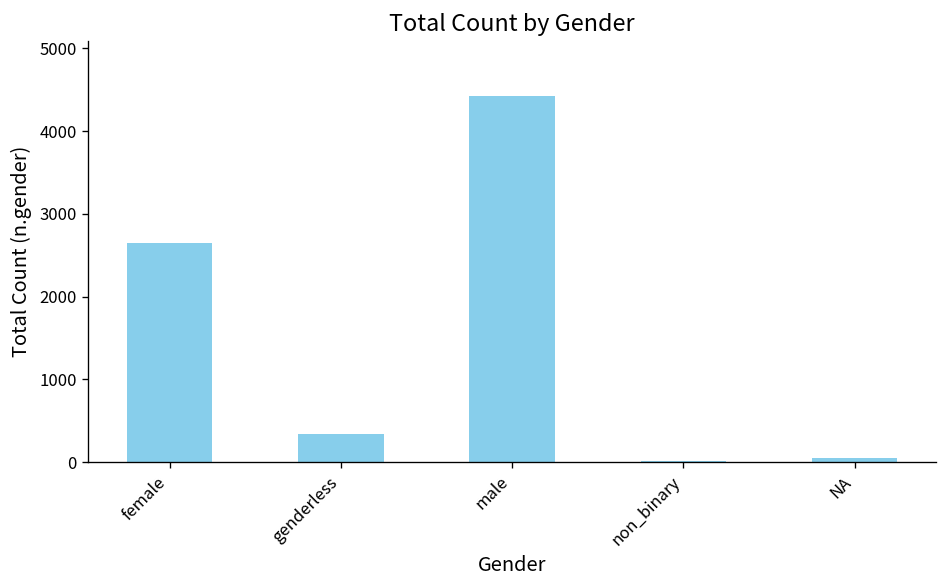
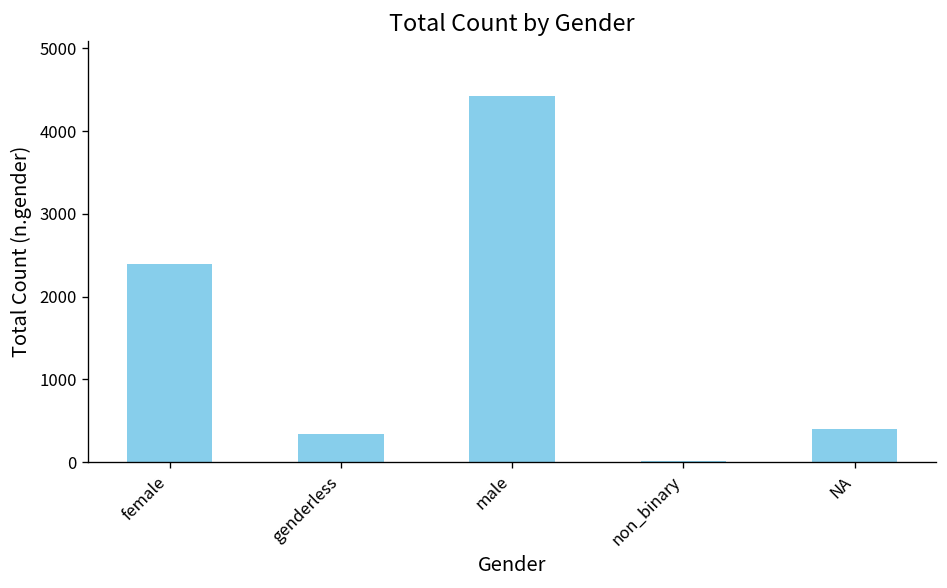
  {
-   "female": 2600,
+   "female": 2400,
    "genderless": 300,
    "male": 4400,
-   "NA": 100
+   "NA": 400
  }
